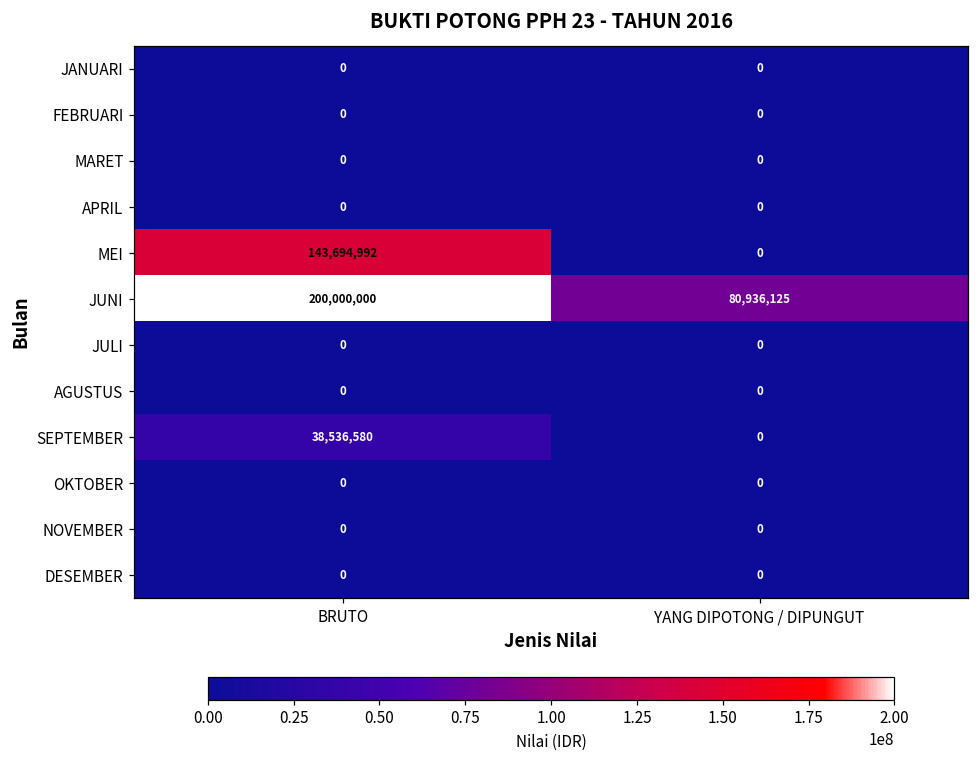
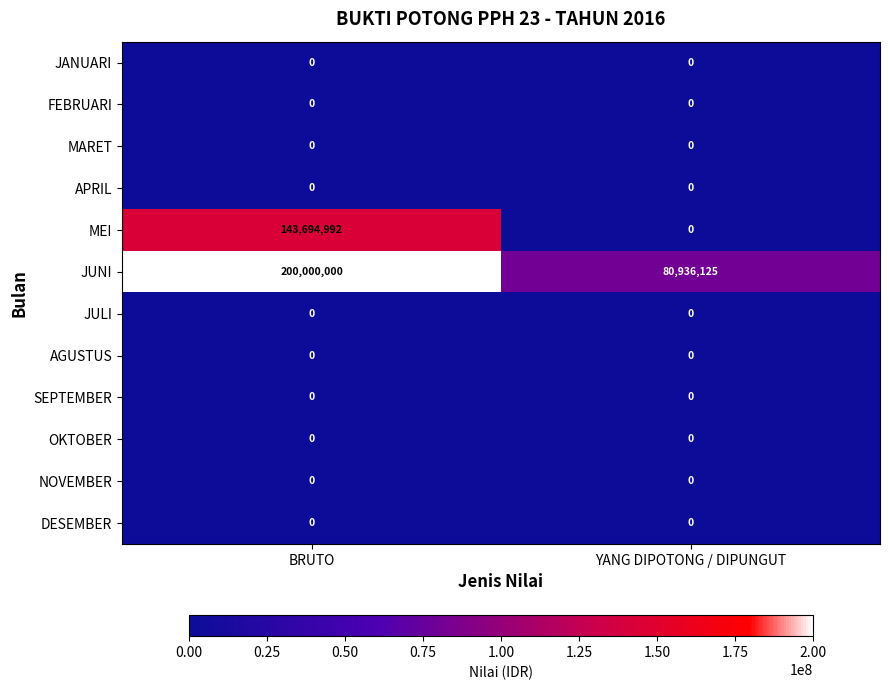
  {
    "JANUARI": {
      "BRUTO": "0",
      "YANG DIPOTONG / DIPUNGUT": "0"
    },
    "FEBRUARI": {
      "BRUTO": "0",
      "YANG DIPOTONG / DIPUNGUT": "0"
    },
    "MARET": {
      "BRUTO": "0",
      "YANG DIPOTONG / DIPUNGUT": "0"
    },
    "APRIL": {
      "BRUTO": "0",
      "YANG DIPOTONG / DIPUNGUT": "0"
    },
    "MEI": {
      "BRUTO": "143,694,992",
      "YANG DIPOTONG / DIPUNGUT": "0"
    },
    "JUNI": {
      "BRUTO": "200,000,000",
      "YANG DIPOTONG / DIPUNGUT": "80,936,125"
    },
    "JULI": {
      "BRUTO": "0",
      "YANG DIPOTONG / DIPUNGUT": "0"
    },
    "AGUSTUS": {
      "BRUTO": "0",
      "YANG DIPOTONG / DIPUNGUT": "0"
    },
    "SEPTEMBER": {
-     "BRUTO": "38,536,580",
+     "BRUTO": "0",
      "YANG DIPOTONG / DIPUNGUT": "0"
    },
    "OKTOBER": {
      "BRUTO": "0",
      "YANG DIPOTONG / DIPUNGUT": "0"
    },
    "NOVEMBER": {
      "BRUTO": "0",
      "YANG DIPOTONG / DIPUNGUT": "0"
    },
    "DESEMBER": {
      "BRUTO": "0",
      "YANG DIPOTONG / DIPUNGUT": "0"
    }
  }
